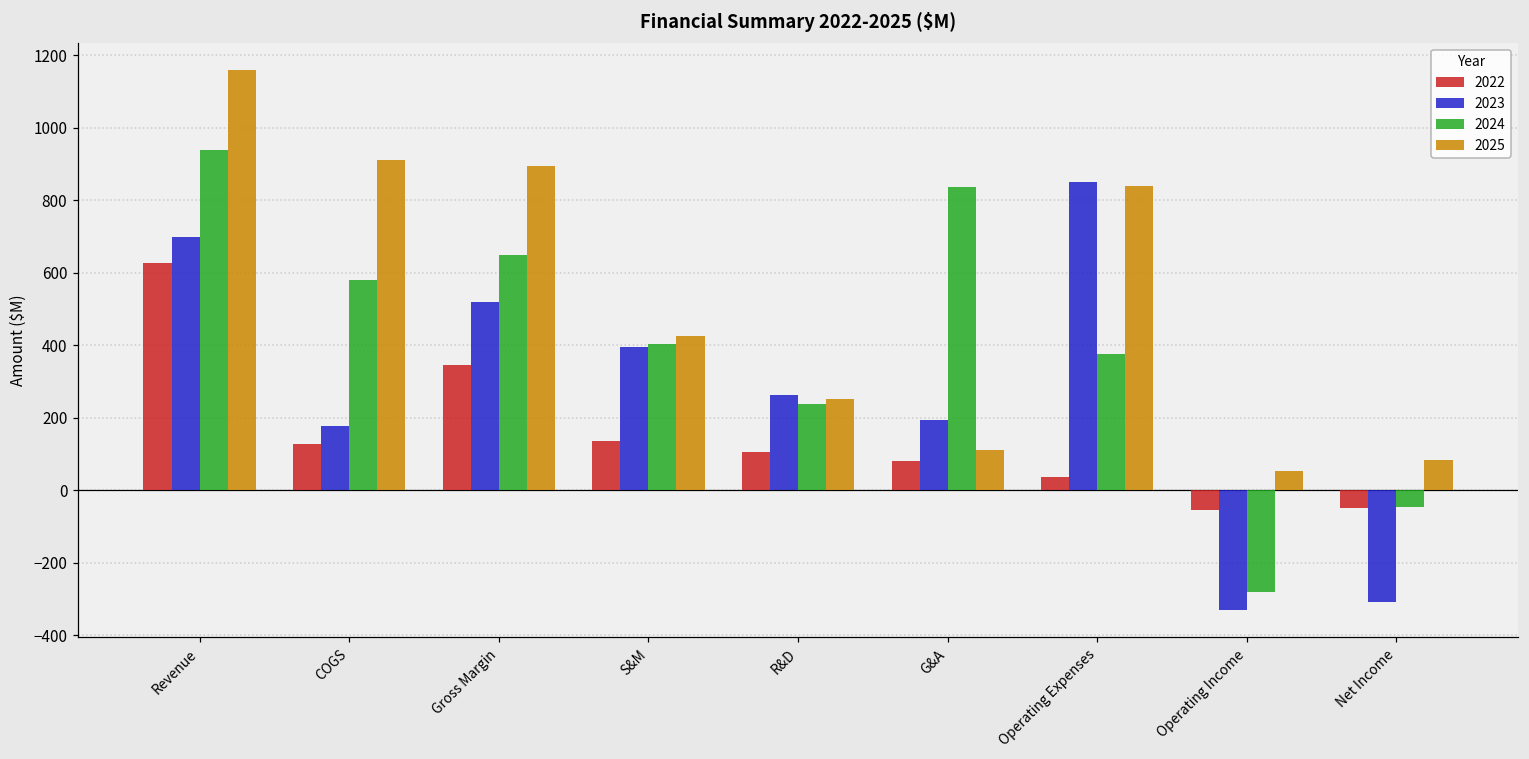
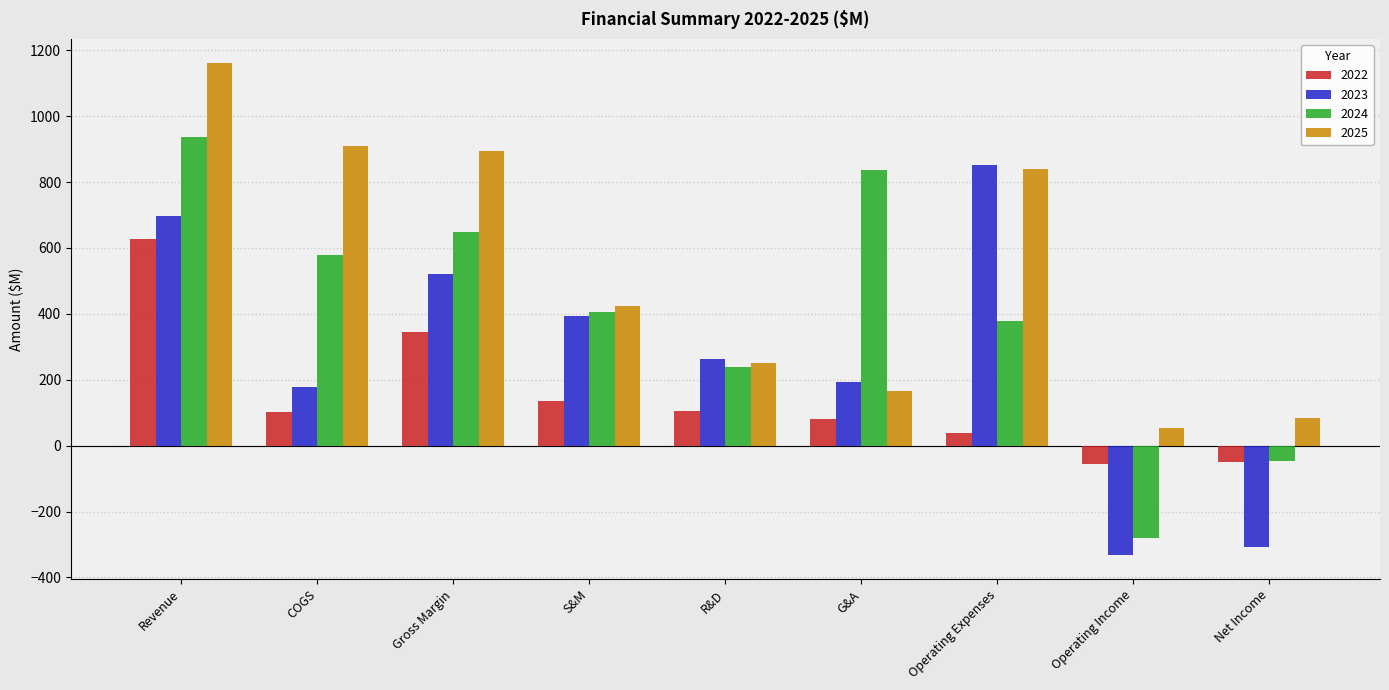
  {
    "2022": {
      "Revenue": 630,
-     "COGS": 130,
+     "COGS": 100,
      "Gross Margin": 340,
      "S&M": 140,
      "R&D": 100,
      "G&A": 80,
      "Operating Expenses": 40,
      "Operating Income": -60,
      "Net Income": -50
    },
    "2023": {
      "Revenue": 700,
      "COGS": 180,
      "Gross Margin": 520,
      "S&M": 390,
      "R&D": 260,
      "G&A": 190,
      "Operating Expenses": 850,
      "Operating Income": -330,
      "Net Income": -310
    },
    "2024": {
      "Revenue": 940,
      "COGS": 580,
      "Gross Margin": 650,
      "S&M": 400,
      "R&D": 240,
      "G&A": 840,
      "Operating Expenses": 380,
      "Operating Income": -280,
      "Net Income": -50
    },
    "2025": {
      "Revenue": 1160,
      "COGS": 910,
      "Gross Margin": 890,
      "S&M": 420,
      "R&D": 250,
-     "G&A": 110,
+     "G&A": 170,
      "Operating Expenses": 840,
      "Operating Income": 50,
      "Net Income": 80
    }
  }
